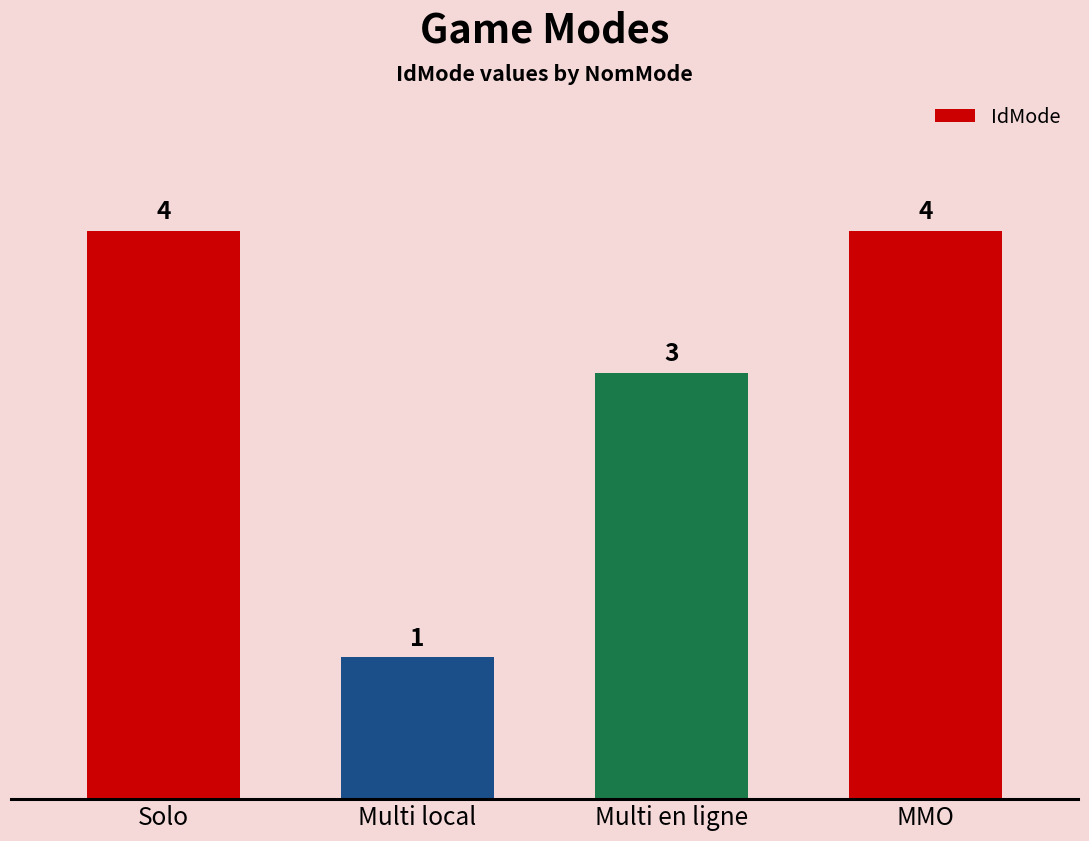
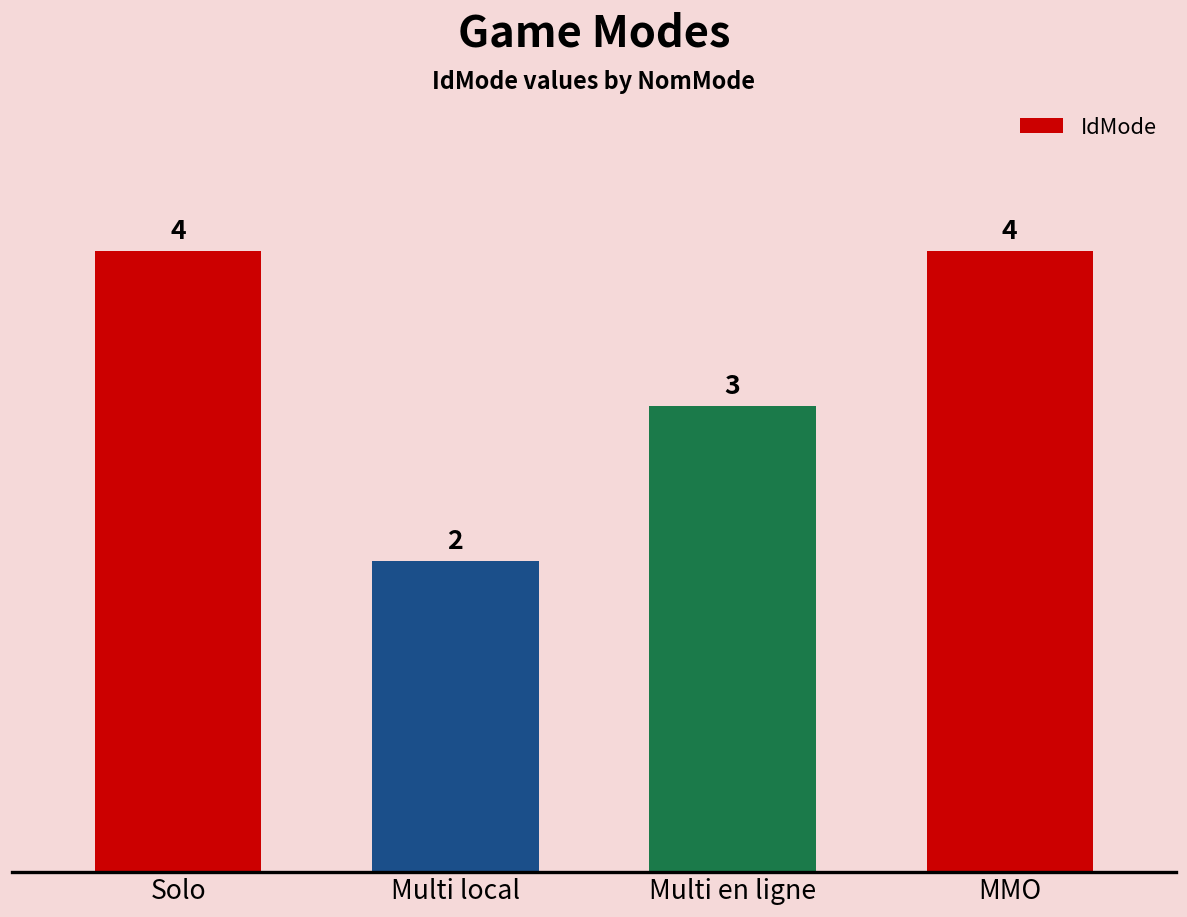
  {
    "Solo": 4,
-   "Multi local": 1,
+   "Multi local": 2,
    "Multi en ligne": 3,
    "MMO": 4
  }
